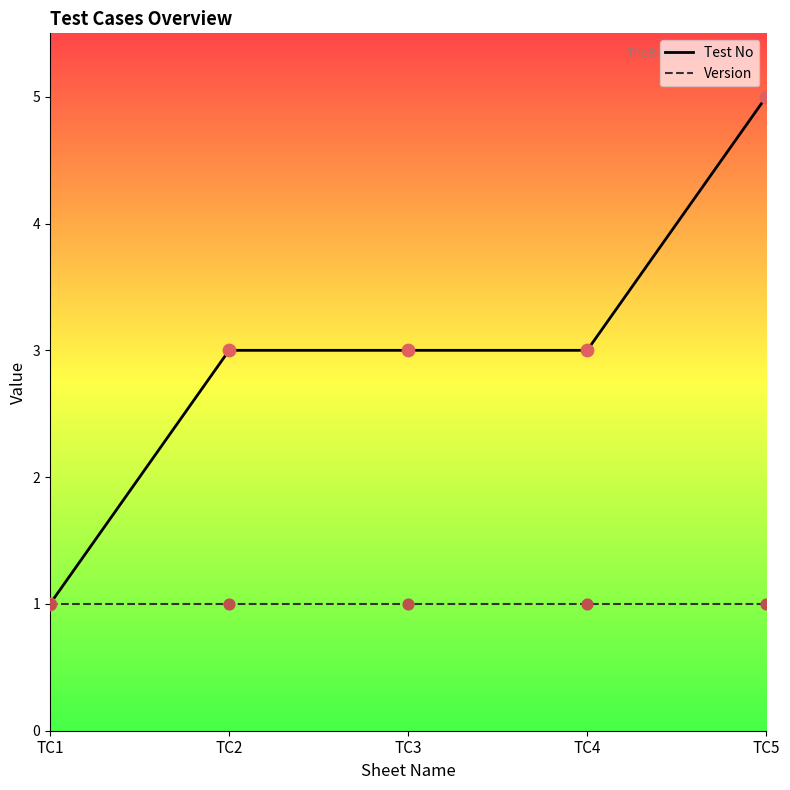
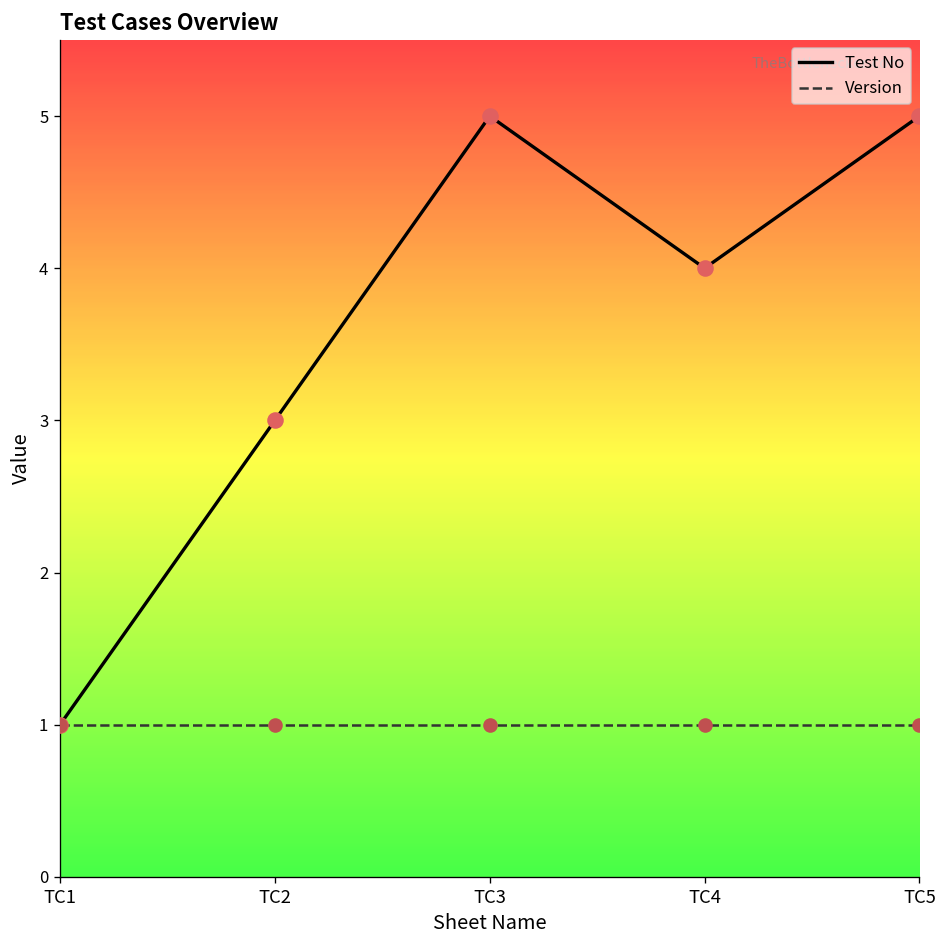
  {
    "Test No": {
      "TC2": 3,
-     "TC3": 3,
-     "TC4": 3,
+     "TC3": 5,
+     "TC4": 4,
      "TC5": 5
    },
    "Version": {
      "TC2": 1,
      "TC3": 1,
      "TC4": 1,
      "TC5": 1
    }
  }
